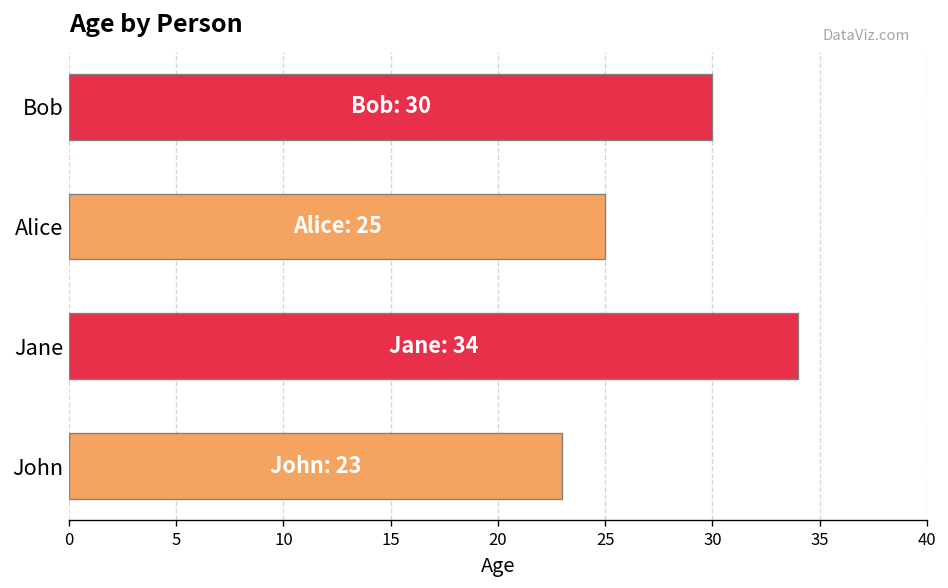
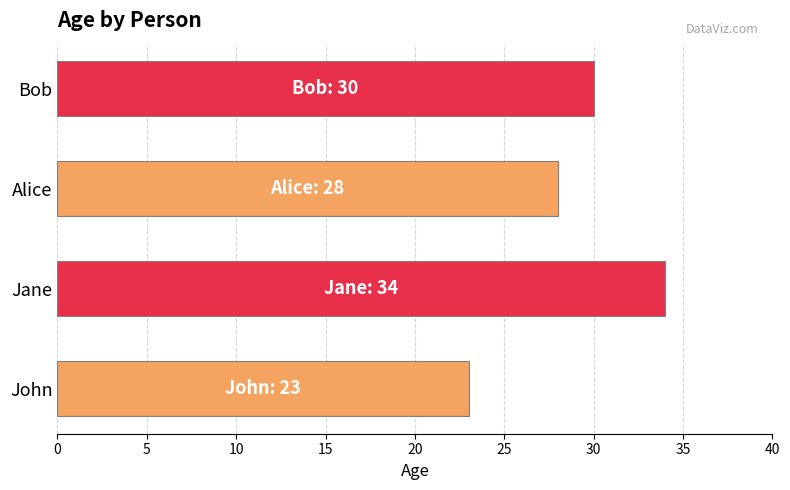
  {
    "Bob": 30,
-   "Alice": 25,
+   "Alice": 28,
    "Jane": 34,
    "John": 23
  }
